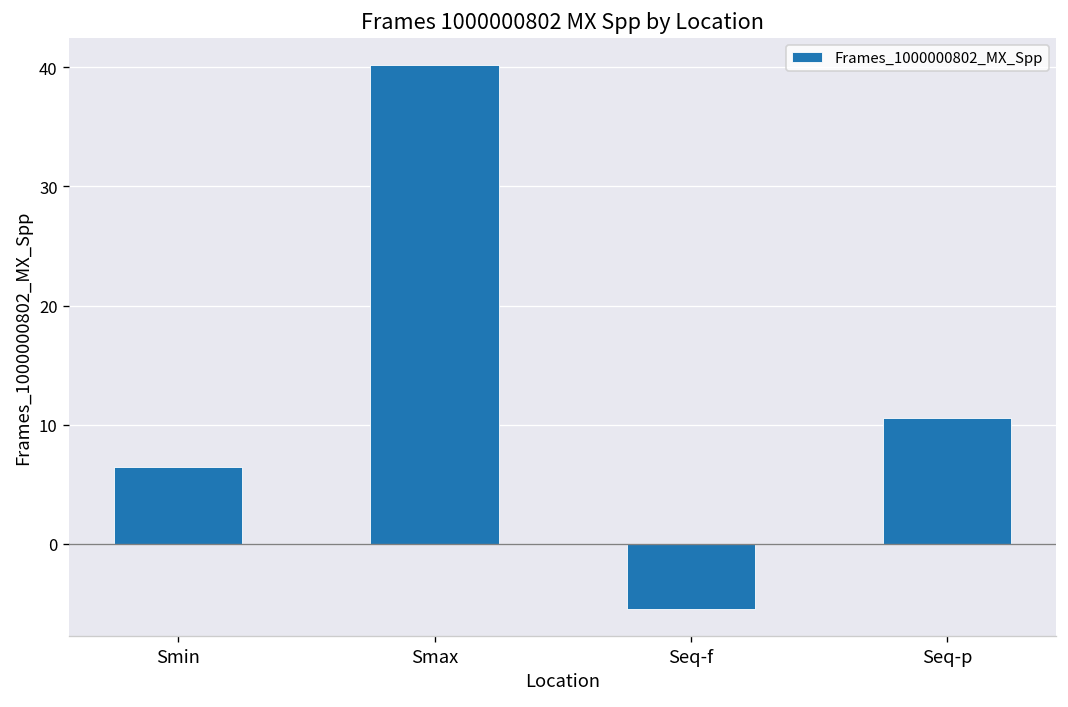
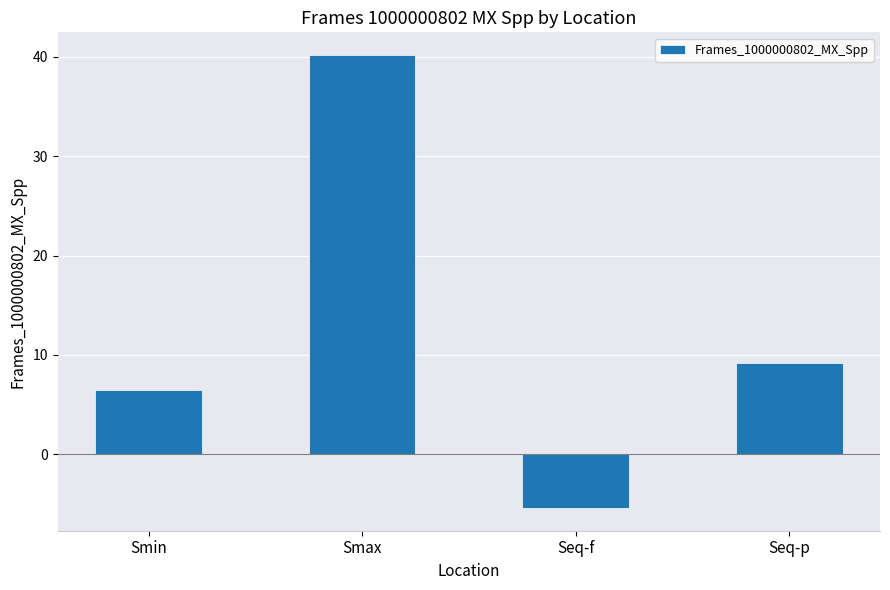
  {
    "Smin": 6,
    "Smax": 40,
    "Seq-f": -5,
-   "Seq-p": 11
+   "Seq-p": 9
  }
